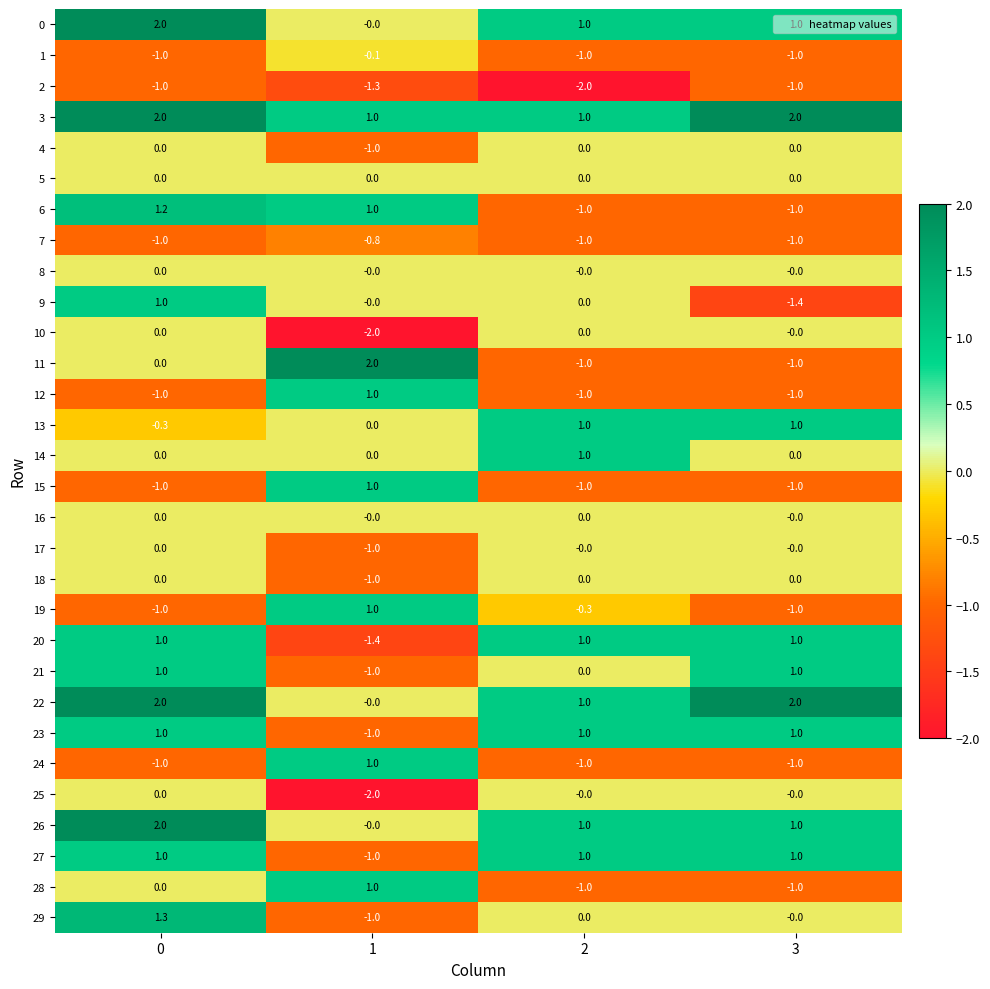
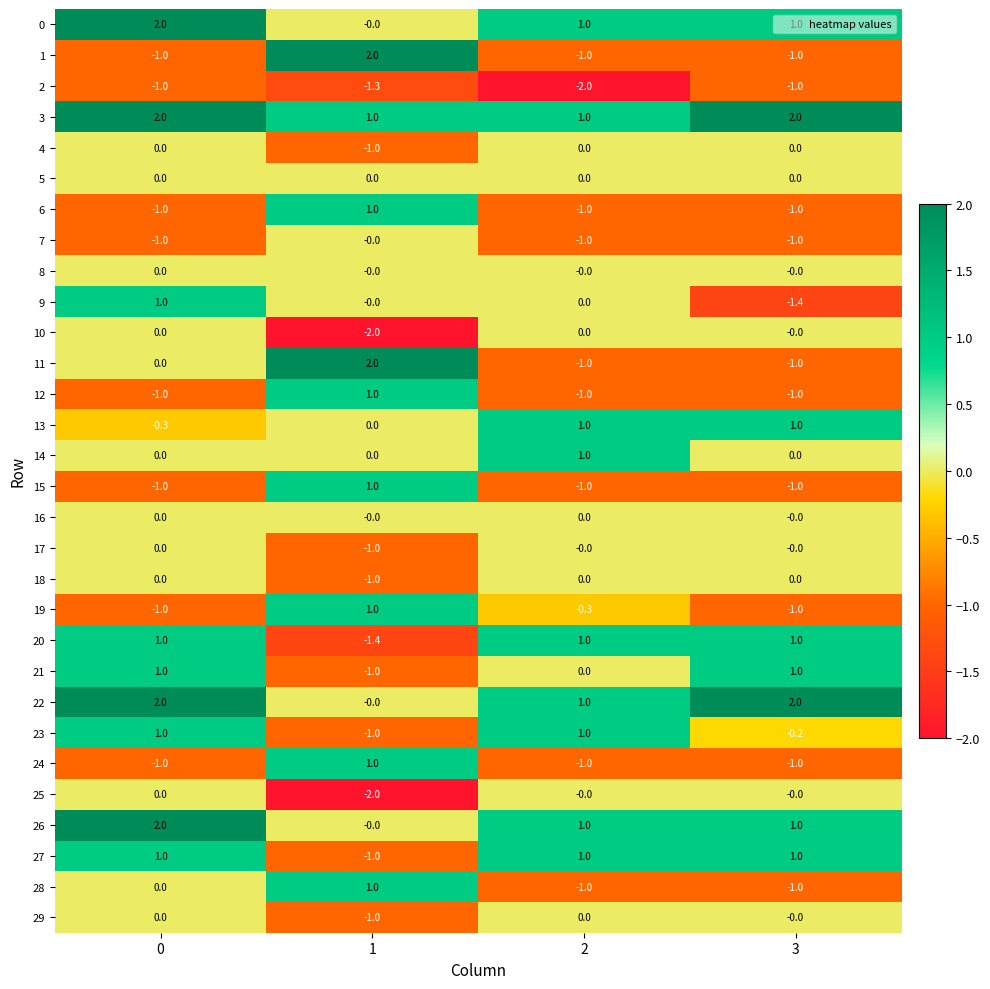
  {
    "0": {
      "0": 2.0,
      "1": -0.0,
      "2": 1.0
    },
    "1": {
      "0": -1.0,
-     "1": -0.1,
+     "1": 2.0,
      "2": -1.0,
      "3": -1.0
    },
    "2": {
      "0": -1.0,
      "1": -1.3,
      "2": -2.0,
      "3": -1.0
    },
    "3": {
      "0": 2.0,
      "1": 1.0,
      "2": 1.0,
      "3": 2.0
    },
    "4": {
      "0": 0.0,
      "1": -1.0,
      "2": 0.0,
      "3": 0.0
    },
    "5": {
      "0": 0.0,
      "1": 0.0,
      "2": 0.0,
      "3": 0.0
    },
    "6": {
-     "0": 1.2,
+     "0": -1.0,
      "1": 1.0,
      "2": -1.0,
      "3": -1.0
    },
    "7": {
      "0": -1.0,
-     "1": -0.8,
+     "1": -0.0,
      "2": -1.0,
      "3": -1.0
    },
    "8": {
      "0": 0.0,
      "1": -0.0,
      "2": -0.0,
      "3": -0.0
    },
    "9": {
      "0": 1.0,
      "1": -0.0,
      "2": 0.0,
      "3": -1.4
    },
    "10": {
      "0": 0.0,
      "1": -2.0,
      "2": 0.0,
      "3": -0.0
    },
    "11": {
      "0": 0.0,
      "1": 2.0,
      "2": -1.0,
      "3": -1.0
    },
    "12": {
      "0": -1.0,
      "1": 1.0,
      "2": -1.0,
      "3": -1.0
    },
    "13": {
      "0": -0.3,
      "1": 0.0,
      "2": 1.0,
      "3": 1.0
    },
    "14": {
      "0": 0.0,
      "1": 0.0,
      "2": 1.0,
      "3": 0.0
    },
    "15": {
      "0": -1.0,
      "1": 1.0,
      "2": -1.0,
      "3": -1.0
    },
    "16": {
      "0": 0.0,
      "1": -0.0,
      "2": 0.0,
      "3": -0.0
    },
    "17": {
      "0": 0.0,
      "1": -1.0,
      "2": -0.0,
      "3": -0.0
    },
    "18": {
      "0": 0.0,
      "1": -1.0,
      "2": 0.0,
      "3": 0.0
    },
    "19": {
      "0": -1.0,
      "1": 1.0,
      "2": -0.3,
      "3": -1.0
    },
    "20": {
      "0": 1.0,
      "1": -1.4,
      "2": 1.0,
      "3": 1.0
    },
    "21": {
      "0": 1.0,
      "1": -1.0,
      "2": 0.0,
      "3": 1.0
    },
    "22": {
      "0": 2.0,
      "1": -0.0,
      "2": 1.0,
      "3": 2.0
    },
    "23": {
      "0": 1.0,
      "1": -1.0,
      "2": 1.0,
-     "3": 1.0
+     "3": -0.2
    },
    "24": {
      "0": -1.0,
      "1": 1.0,
      "2": -1.0,
      "3": -1.0
    },
    "25": {
      "0": 0.0,
      "1": -2.0,
      "2": -0.0,
      "3": -0.0
    },
    "26": {
      "0": 2.0,
      "1": -0.0,
      "2": 1.0,
      "3": 1.0
    },
    "27": {
      "0": 1.0,
      "1": -1.0,
      "2": 1.0,
      "3": 1.0
    },
    "28": {
      "0": 0.0,
      "1": 1.0,
      "2": -1.0,
      "3": -1.0
    },
    "29": {
-     "0": 1.3,
+     "0": 0.0,
      "1": -1.0,
      "2": 0.0,
      "3": -0.0
    }
  }
